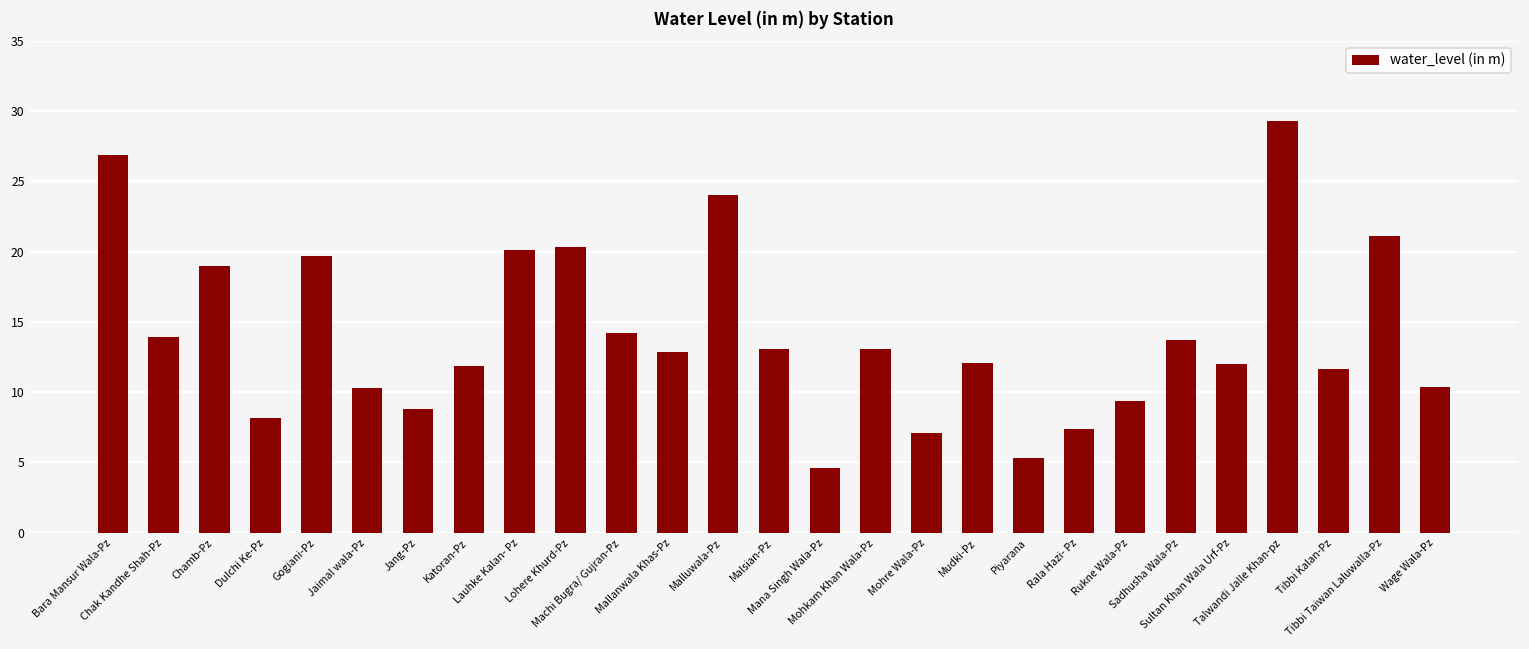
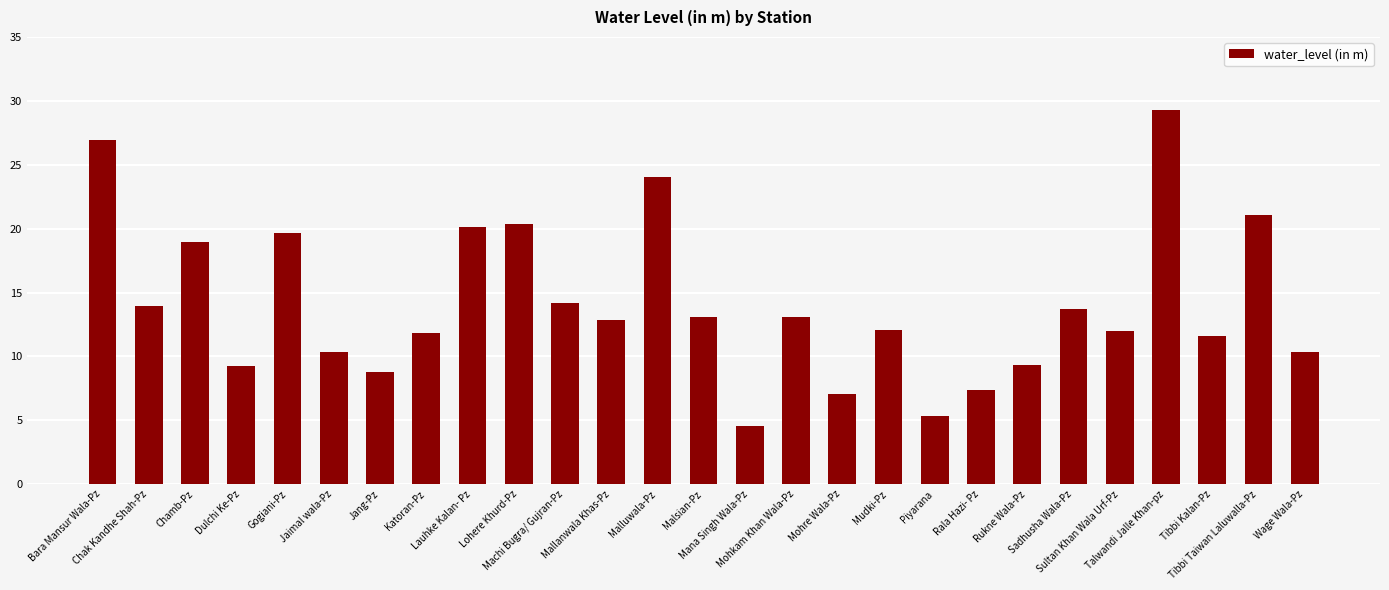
  {
    "Bara Mansur Wala-Pz": 26.9,
    "Chak Kandhe Shah-Pz": 13.9,
    "Chamb-Pz": 18.9,
-   "Dulchi Ke-Pz": 8.2,
+   "Dulchi Ke-Pz": 9.3,
    "Gogiani-Pz": 19.7,
    "Jaimal wala-Pz": 10.3,
    "Jang-Pz": 8.8,
    "Katoran-Pz": 11.9,
    "Lauhke Kalan- Pz": 20.1,
    "Lohere Khurd-Pz": 20.4,
    "Machi Bugra/ Gujran-Pz": 14.2,
    "Mallanwala Khas-Pz": 12.9,
    "Malluwala-Pz": 24.0,
    "Malsian-Pz": 13.1,
    "Mana Singh Wala-Pz": 4.6,
    "Mohkam Khan Wala-Pz": 13.1,
    "Mohre Wala-Pz": 7.1,
    "Mudki-Pz": 12.1,
    "Piyarana": 5.3,
    "Rala Hazi- Pz": 7.4,
    "Rukne Wala-Pz": 9.3,
    "Sadhusha Wala-Pz": 13.7,
    "Sultan Khan Wala Urf-Pz": 12.0,
    "Talwandi Jalle Khan-pz": 29.3,
    "Tibbi Kalan-Pz": 11.6,
    "Tibbi Taiwan Laluwalla-Pz": 21.1,
    "Wage Wala-Pz": 10.4
  }
